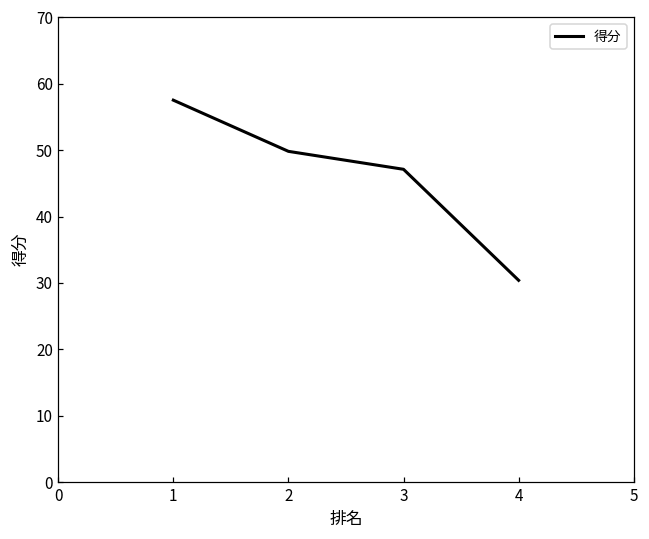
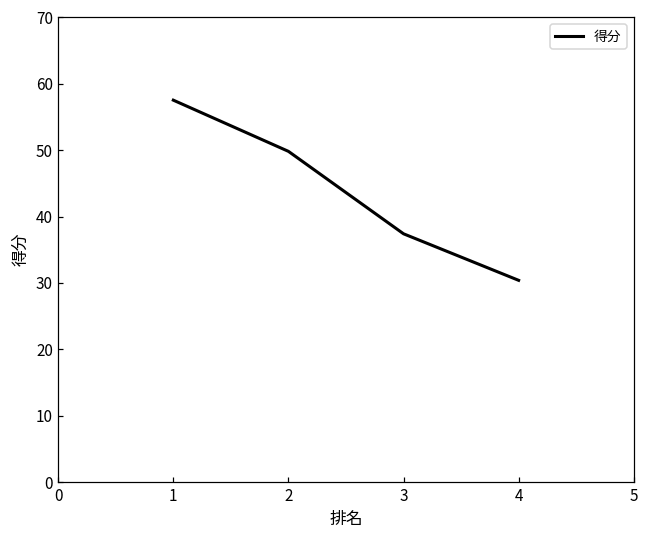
  {
    "1": 58,
    "2": 50,
-   "3": 47,
+   "3": 37,
    "4": 30
  }
